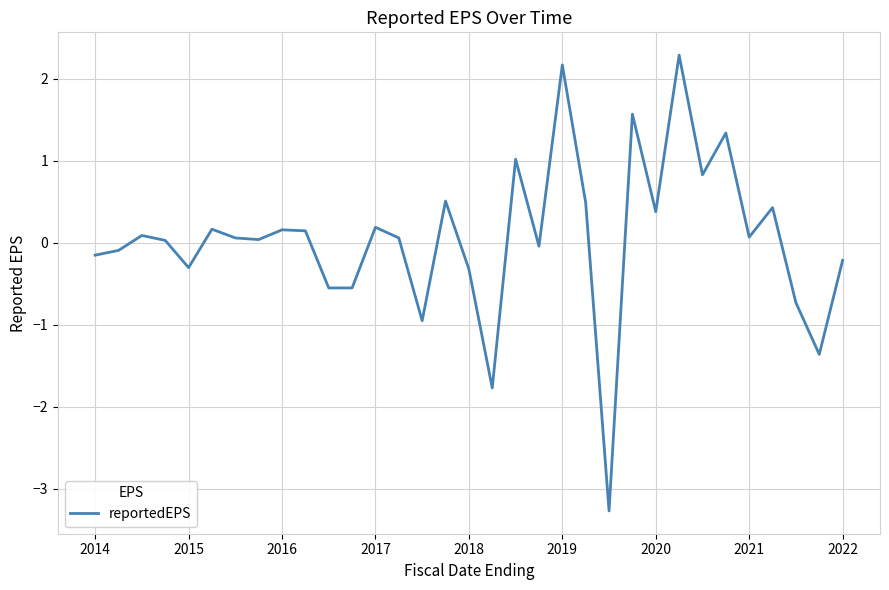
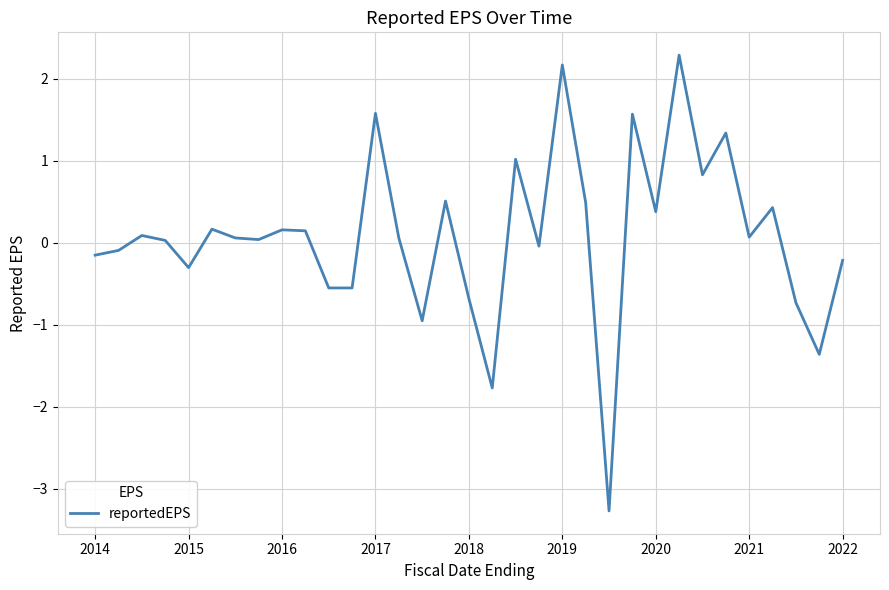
  {
    "2014": -0.2,
    "2015": -0.3,
    "2016": 0.2,
-   "2017": 0.2,
-   "2018": -0.3,
+   "2017": 1.6,
+   "2018": -0.7,
    "2019": 2.2,
    "2020": 0.4,
    "2021": 0.1,
    "2022": -0.2
  }
